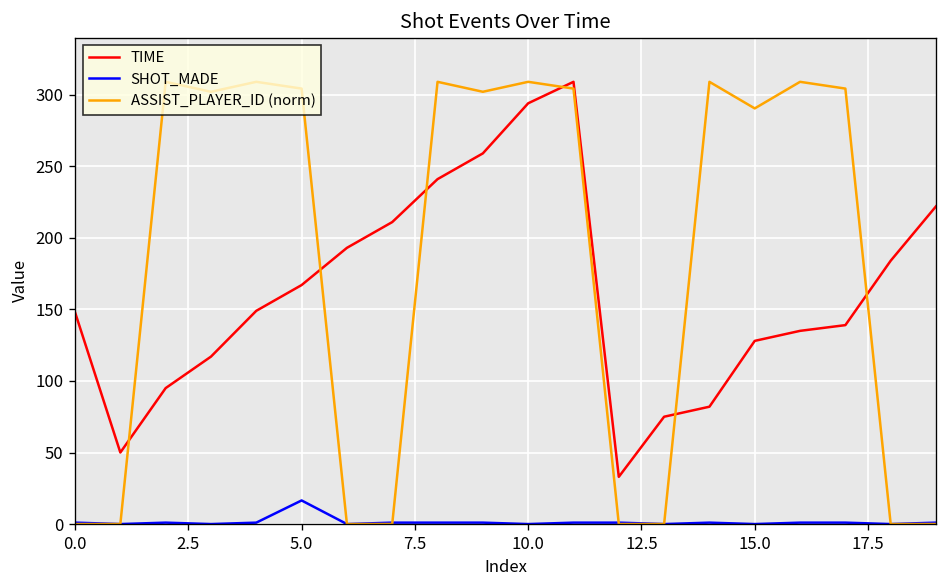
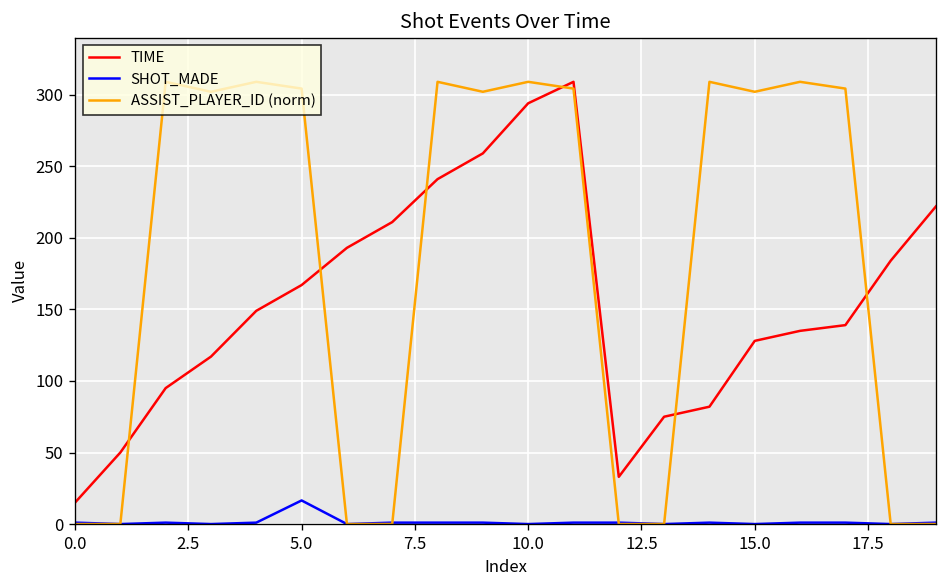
  {
    "TIME": {
-     "0.0": 148,
+     "0.0": 15,
      "5.0": 167,
      "10.0": 294,
      "15.0": 128
    },
    "SHOT_MADE": {
      "5.0": 17,
      "10.0": 0,
      "15.0": 0
    },
    "ASSIST_PLAYER_ID (norm)": {
      "10.0": 309,
-     "15.0": 290
+     "15.0": 302
    }
  }
